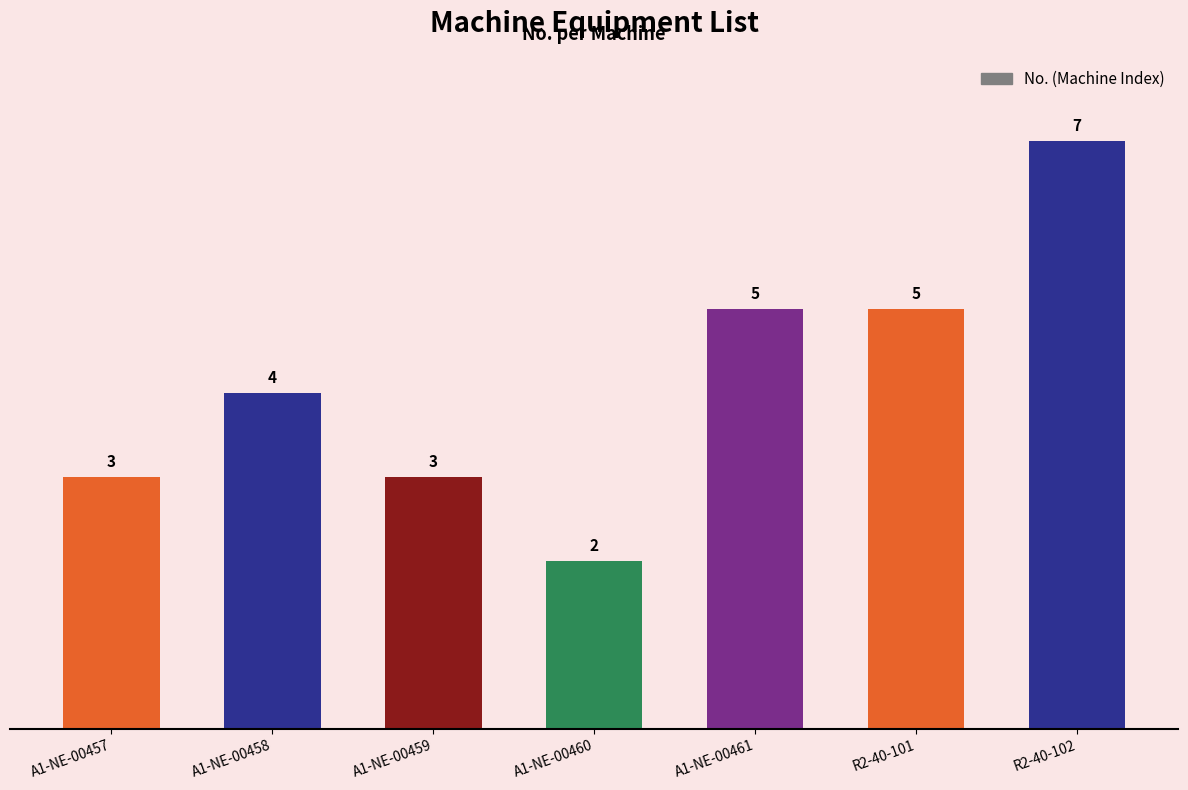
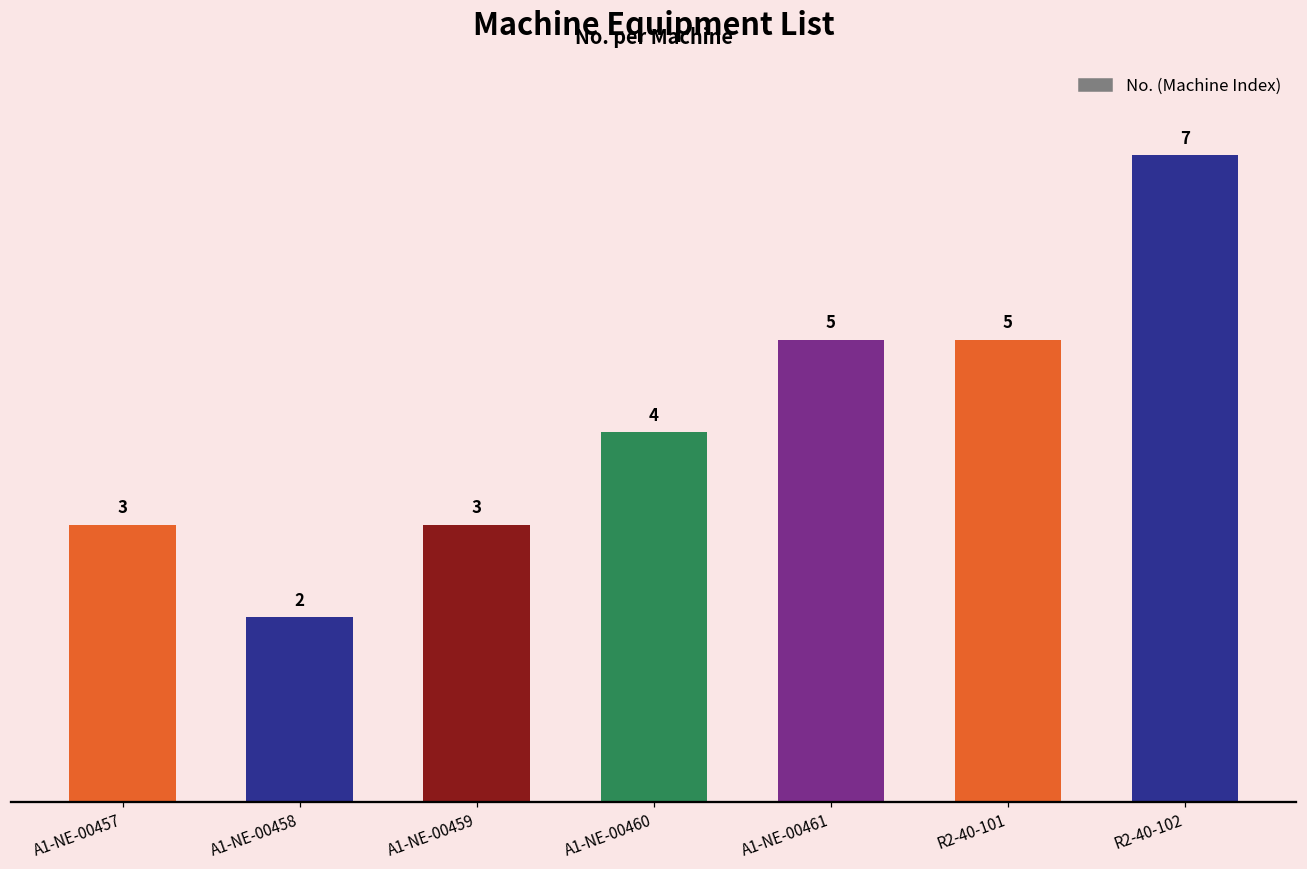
  {
    "A1-NE-00457": 3,
-   "A1-NE-00458": 4,
+   "A1-NE-00458": 2,
    "A1-NE-00459": 3,
-   "A1-NE-00460": 2,
+   "A1-NE-00460": 4,
    "A1-NE-00461": 5,
    "R2-40-101": 5,
    "R2-40-102": 7
  }
